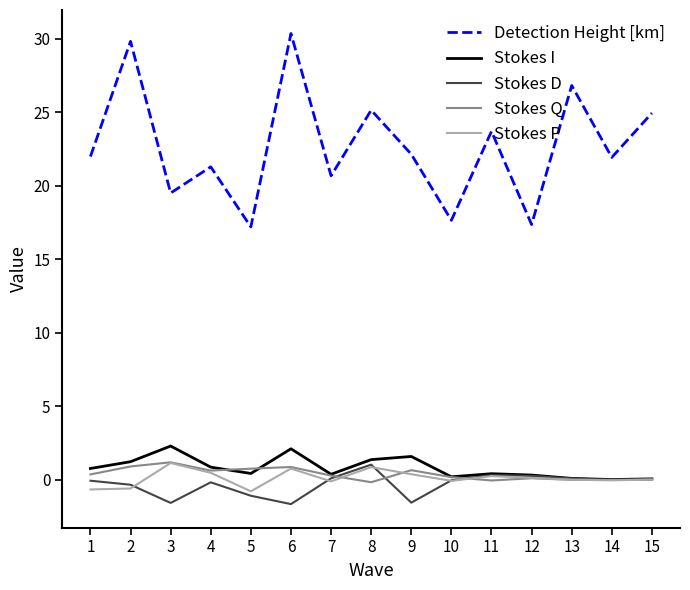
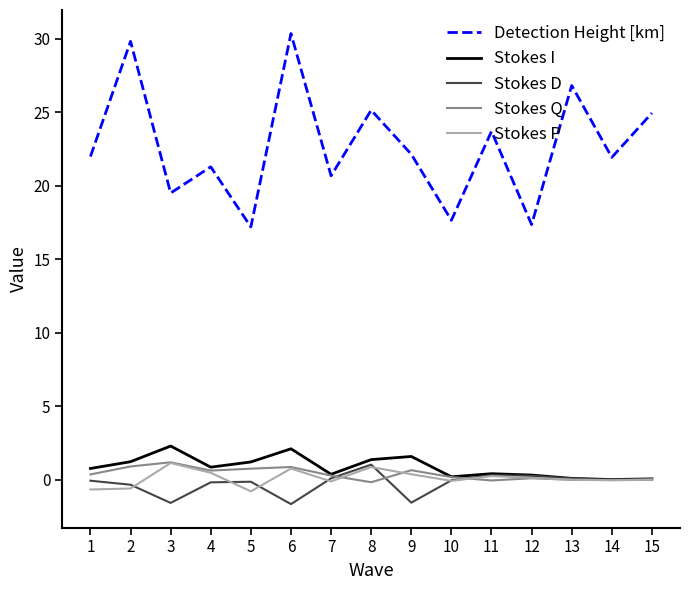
  {
    "Detection Height [km]": {
      "1": 22.0,
      "2": 29.8,
      "3": 19.5,
      "4": 21.3,
      "5": 17.2,
      "6": 30.4,
      "7": 20.7,
      "8": 25.2,
      "9": 22.2,
      "10": 17.7,
      "11": 23.7,
      "12": 17.4,
      "13": 26.8,
      "14": 21.9,
      "15": 25.0
    },
    "Stokes I": {
      "1": 0.8,
      "2": 1.2,
      "3": 2.3,
      "4": 0.9,
-     "5": 0.4,
+     "5": 1.2,
      "6": 2.1,
      "8": 1.4,
      "9": 1.6
    },
    "Stokes D": {
      "1": -0.1,
      "2": -0.3,
      "3": -1.6,
      "4": -0.2,
-     "5": -1.1,
+     "5": -0.1,
      "6": -1.6,
      "7": 0.1,
      "9": -1.5
    }
  }
